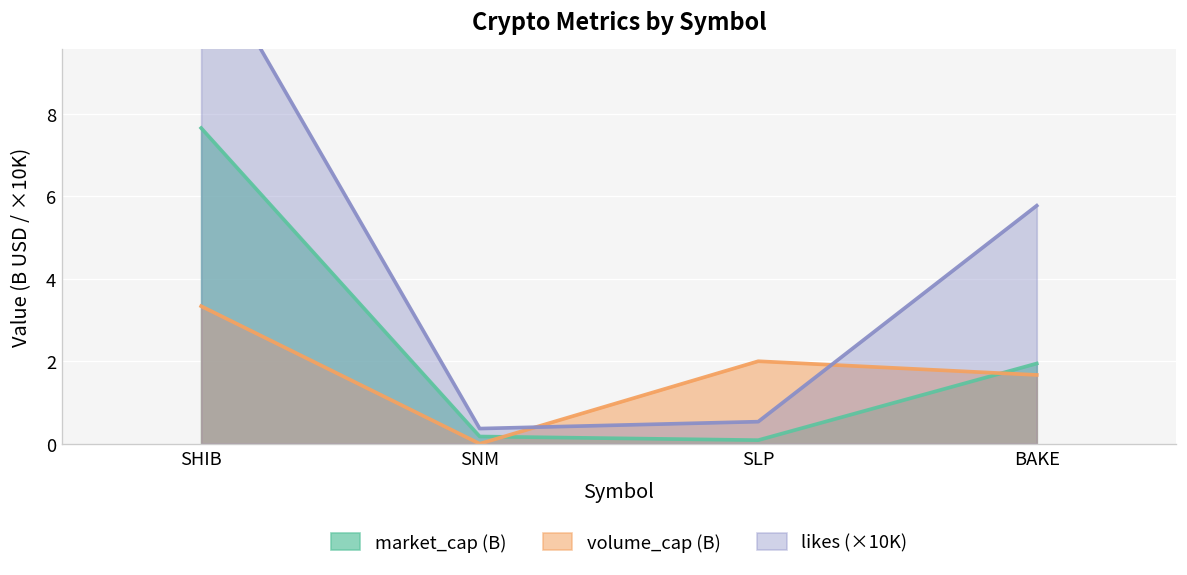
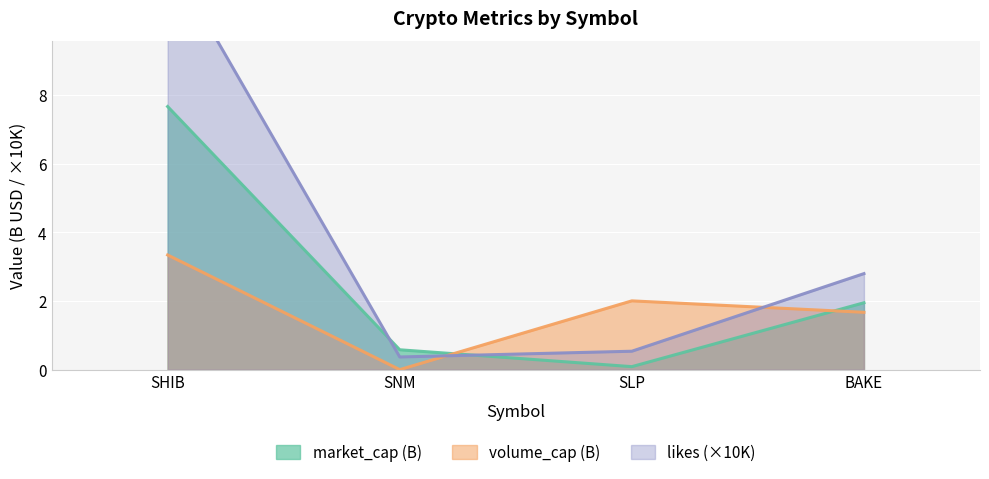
  {
    "market_cap (B)": {
      "SHIB": 7.7,
-     "SNM": 0.2,
+     "SNM": 0.6,
      "SLP": 0.1,
      "BAKE": 1.9
    },
    "volume_cap (B)": {
      "SHIB": 3.3,
      "SNM": 0.0,
      "SLP": 2.0,
      "BAKE": 1.7
    },
    "likes (×10K)": {
      "SNM": 0.4,
      "SLP": 0.5,
-     "BAKE": 5.8
+     "BAKE": 2.8
    }
  }
